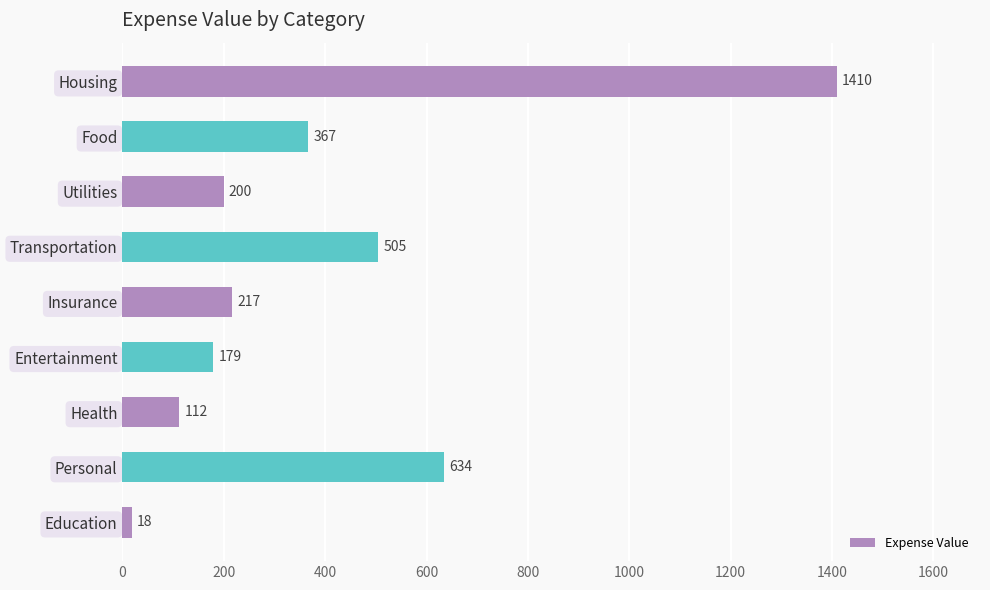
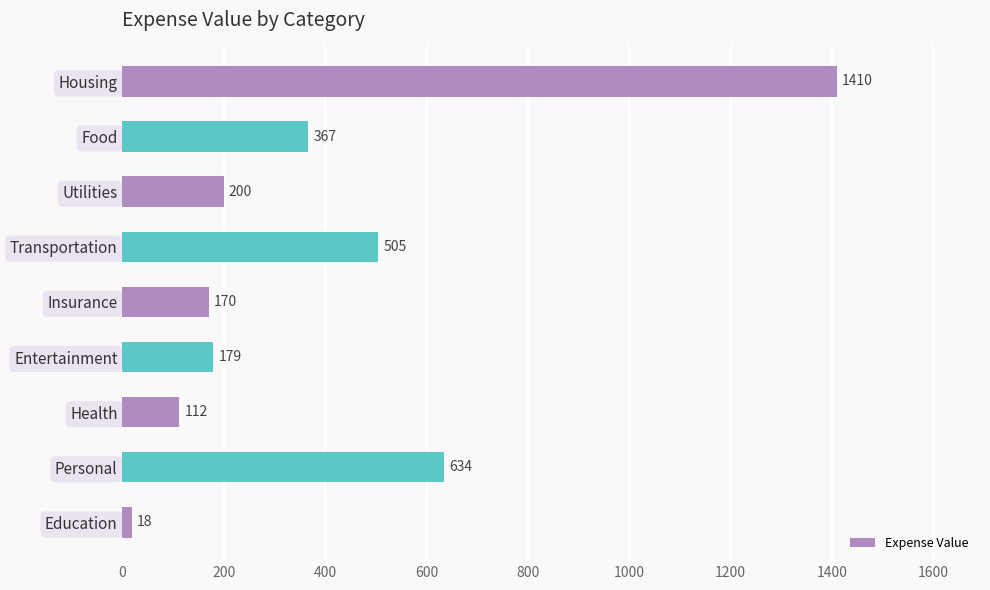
  {
    "Housing": 1410,
    "Food": 367,
    "Utilities": 200,
    "Transportation": 505,
-   "Insurance": 217,
+   "Insurance": 170,
    "Entertainment": 179,
    "Health": 112,
    "Personal": 634,
    "Education": 18
  }
